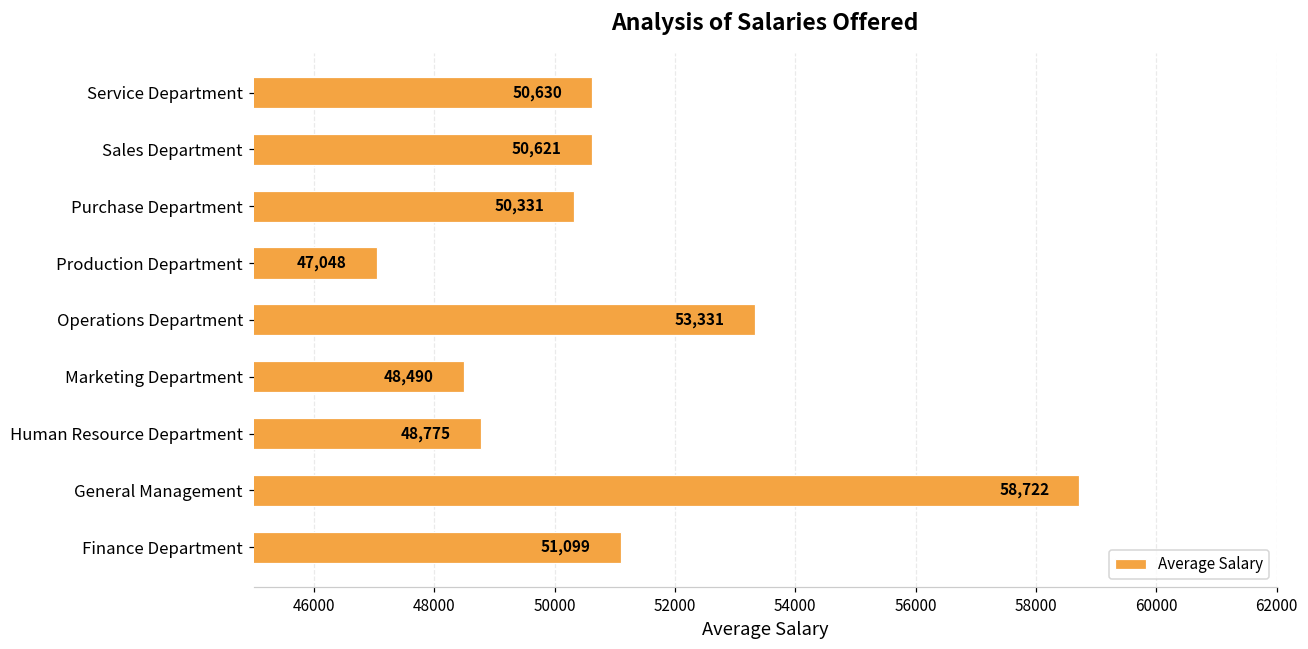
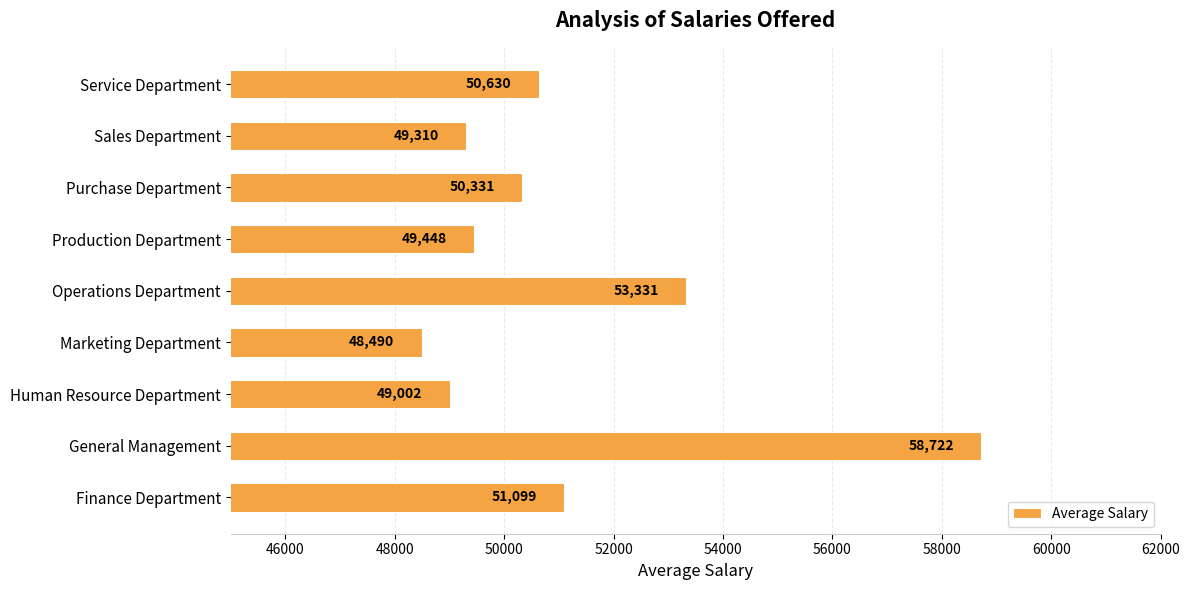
  {
    "Service Department": "50,630",
-   "Sales Department": "50,621",
+   "Sales Department": "49,310",
    "Purchase Department": "50,331",
-   "Production Department": "47,048",
+   "Production Department": "49,448",
    "Operations Department": "53,331",
    "Marketing Department": "48,490",
-   "Human Resource Department": "48,775",
+   "Human Resource Department": "49,002",
    "General Management": "58,722",
    "Finance Department": "51,099"
  }
